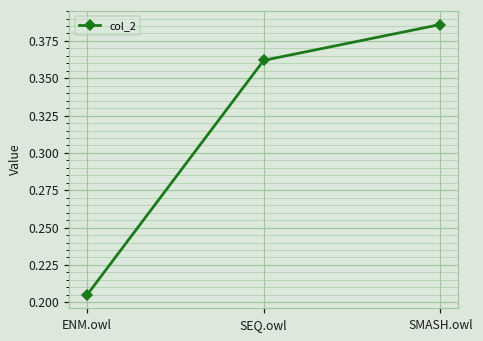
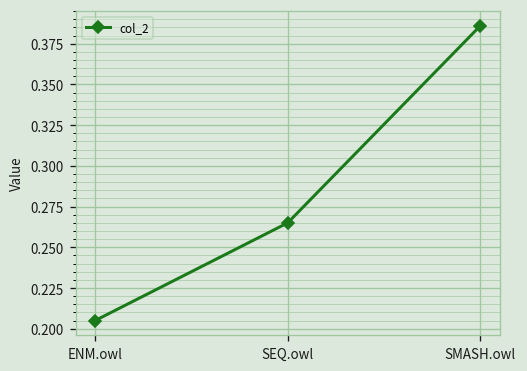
  {
    "ENM.owl": 0.205,
-   "SEQ.owl": 0.362,
+   "SEQ.owl": 0.265,
    "SMASH.owl": 0.386
  }
